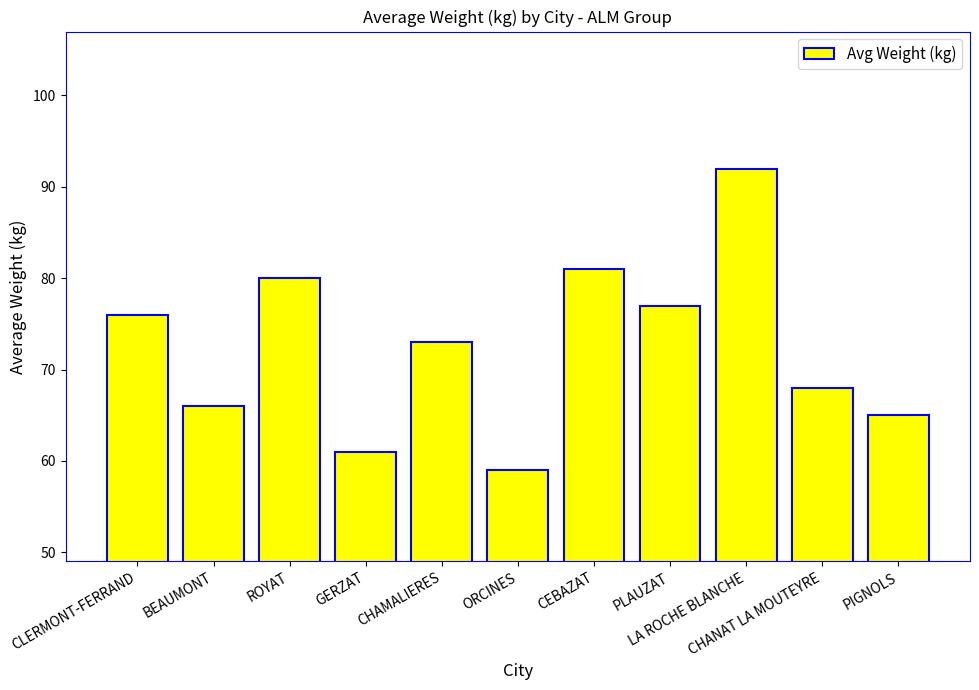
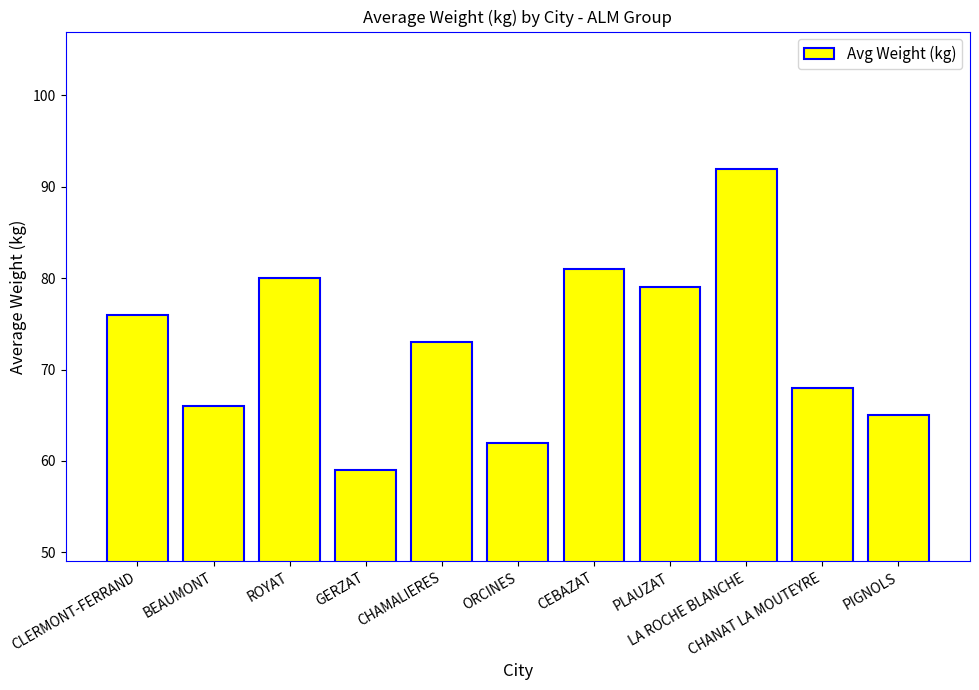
  {
    "CLERMONT-FERRAND": 76,
    "BEAUMONT": 66,
    "ROYAT": 80,
-   "GERZAT": 61,
+   "GERZAT": 59,
    "CHAMALIERES": 73,
-   "ORCINES": 59,
+   "ORCINES": 62,
    "CEBAZAT": 81,
-   "PLAUZAT": 77,
+   "PLAUZAT": 79,
    "LA ROCHE BLANCHE": 92,
    "CHANAT LA MOUTEYRE": 68,
    "PIGNOLS": 65
  }
